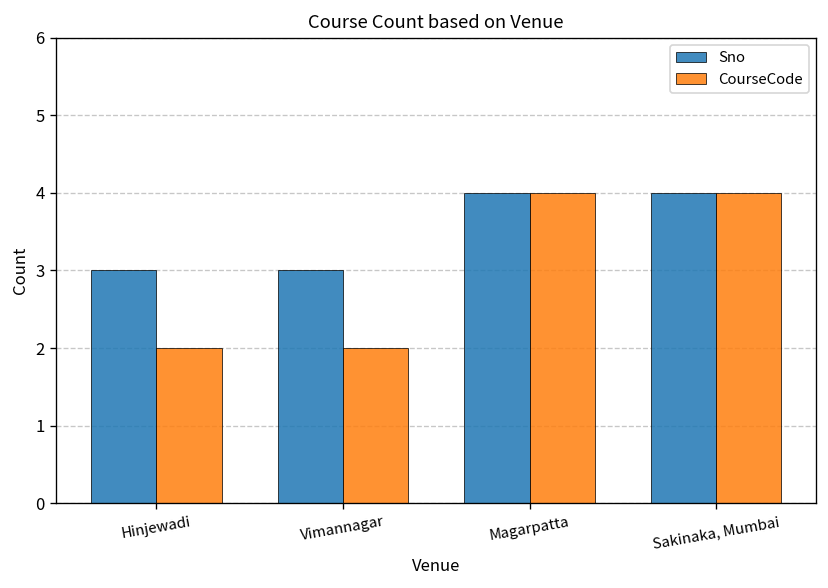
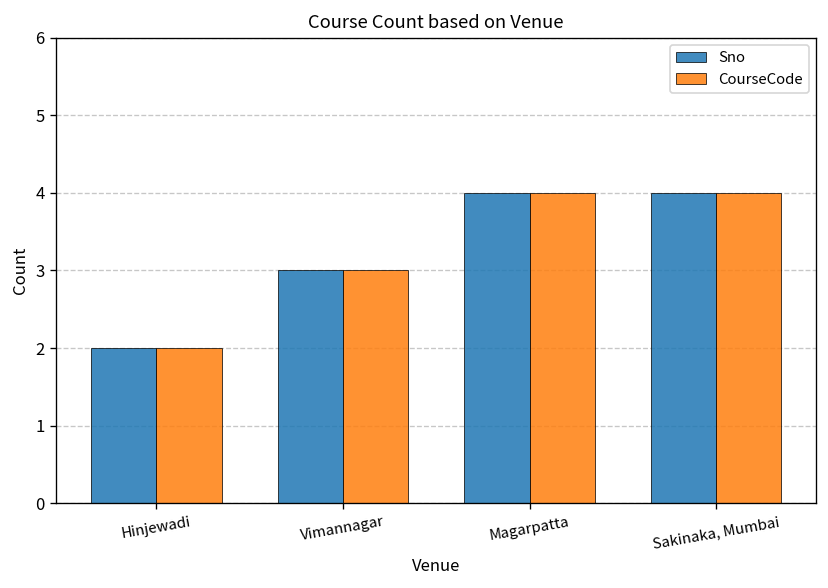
  {
    "Sno": {
-     "Hinjewadi": 3,
+     "Hinjewadi": 2,
      "Vimannagar": 3,
      "Magarpatta": 4,
      "Sakinaka, Mumbai": 4
    },
    "CourseCode": {
      "Hinjewadi": 2,
-     "Vimannagar": 2,
+     "Vimannagar": 3,
      "Magarpatta": 4,
      "Sakinaka, Mumbai": 4
    }
  }
